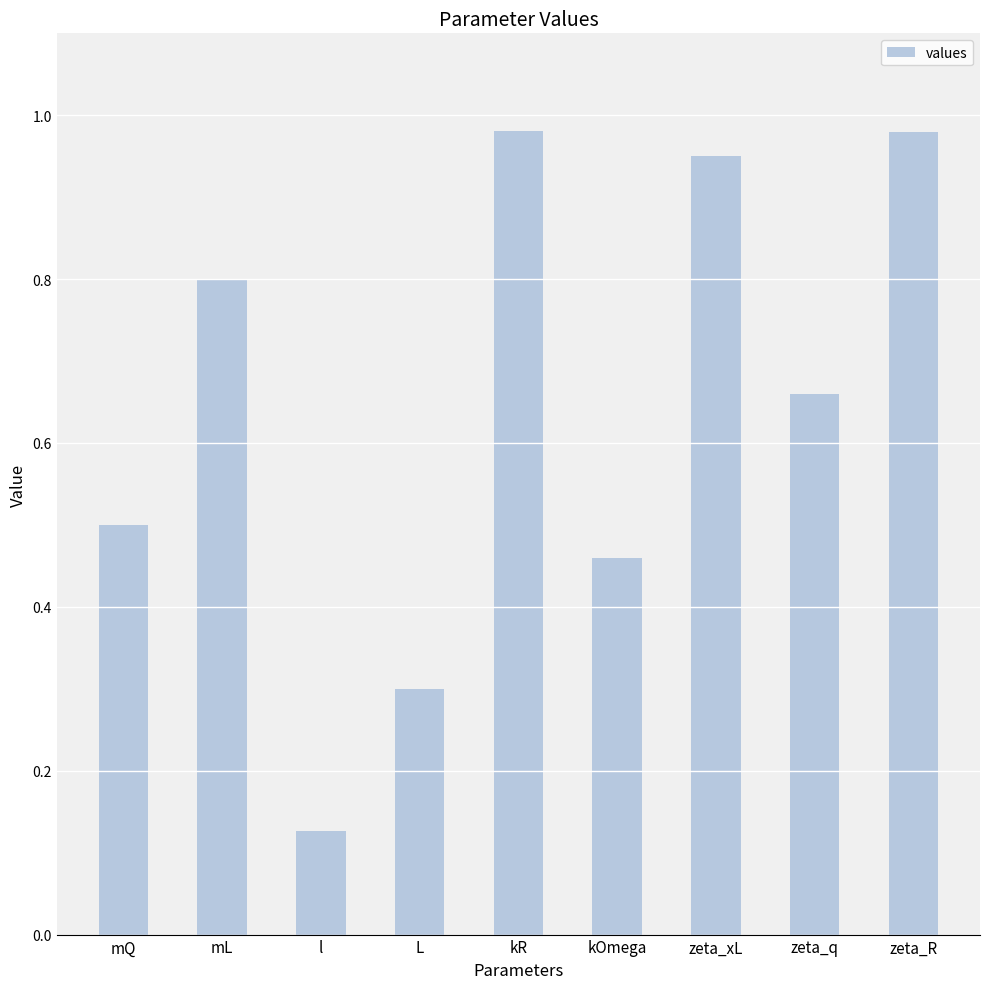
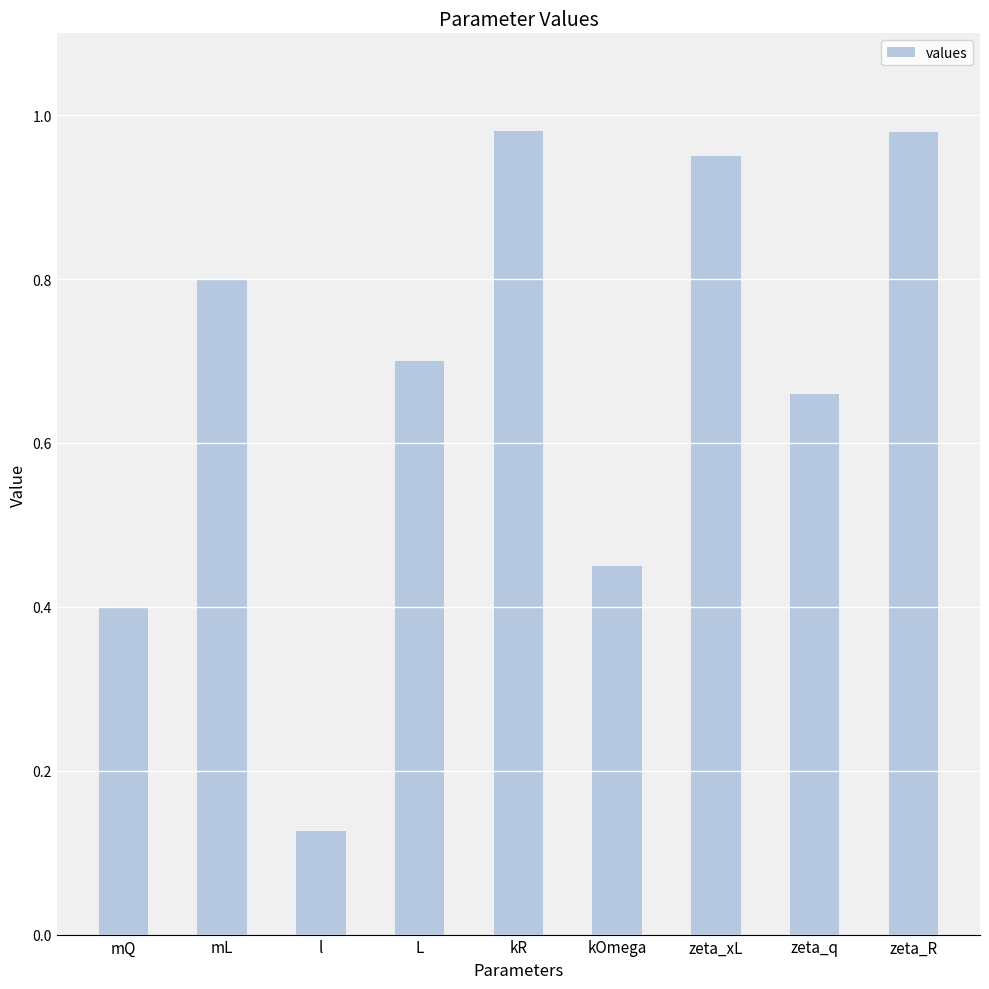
  {
-   "mQ": 0.5,
+   "mQ": 0.4,
    "mL": 0.80,
    "l": 0.13,
-   "L": 0.3,
+   "L": 0.7,
    "kR": 0.98,
-   "kOmega": 0.46,
+   "kOmega": 0.45,
    "zeta_xL": 0.95,
    "zeta_q": 0.66,
    "zeta_R": 0.98
  }
